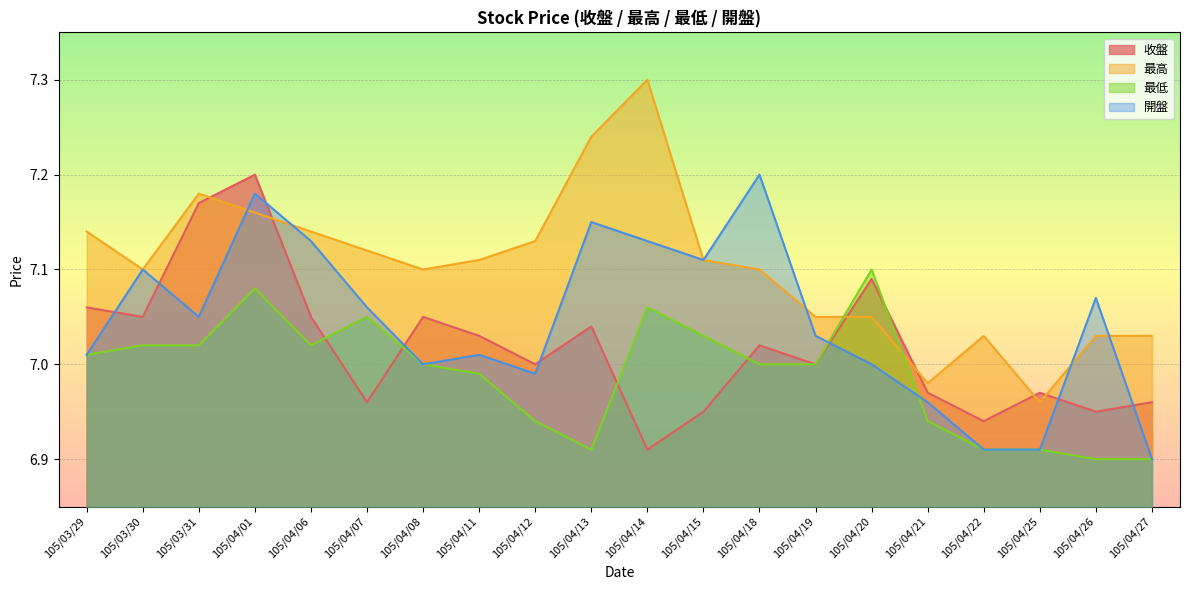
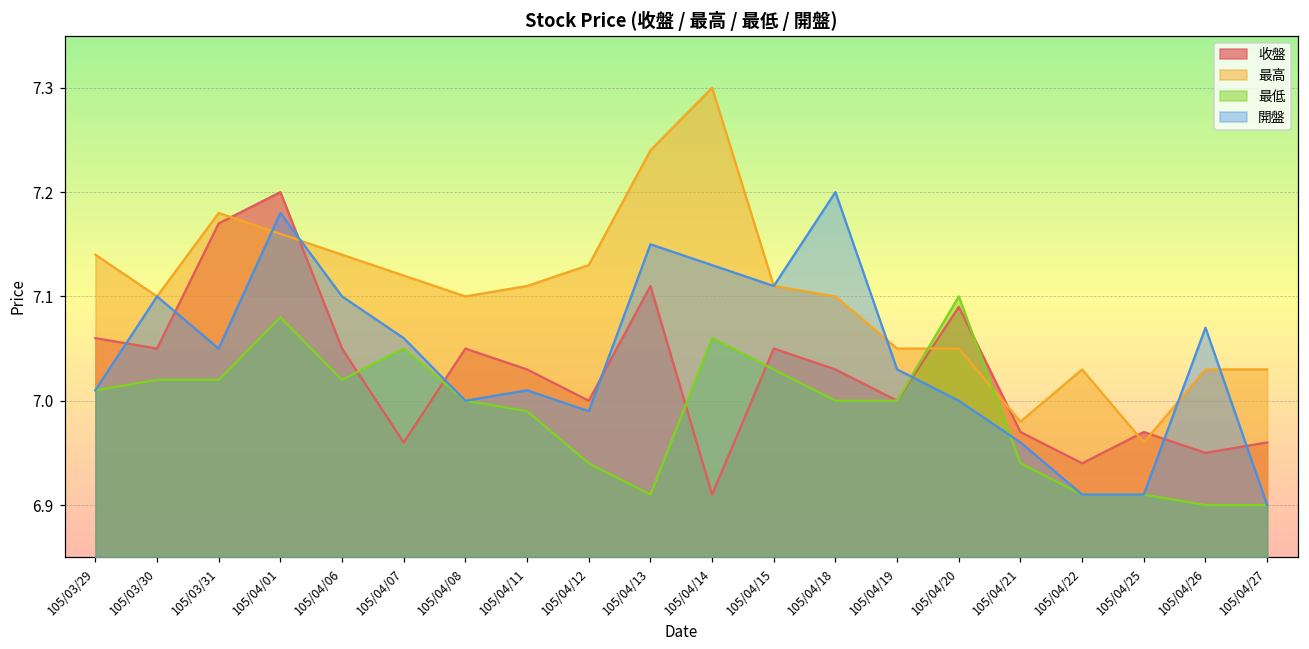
  {
    "收盤": {
      "105/03/29": 7.06,
      "105/03/30": 7.05,
      "105/03/31": 7.17,
      "105/04/01": 7.20,
      "105/04/06": 7.05,
      "105/04/07": 6.96,
      "105/04/08": 7.05,
      "105/04/11": 7.03,
      "105/04/12": 7.00,
-     "105/04/13": 7.04,
+     "105/04/13": 7.11,
      "105/04/14": 6.91,
-     "105/04/15": 6.95,
-     "105/04/18": 7.02,
+     "105/04/15": 7.05,
+     "105/04/18": 7.03,
      "105/04/20": 7.09,
      "105/04/21": 6.97,
      "105/04/22": 6.94,
      "105/04/25": 6.97,
      "105/04/26": 6.95,
      "105/04/27": 6.96
    },
    "最高": {
      "105/03/29": 7.14,
      "105/03/31": 7.18,
      "105/04/01": 7.16,
      "105/04/06": 7.14,
      "105/04/07": 7.12,
      "105/04/08": 7.10,
      "105/04/11": 7.11,
      "105/04/12": 7.13,
      "105/04/13": 7.24,
      "105/04/14": 7.30,
      "105/04/18": 7.10,
      "105/04/19": 7.05,
      "105/04/20": 7.05,
      "105/04/21": 6.98,
      "105/04/22": 7.03,
      "105/04/25": 6.96,
      "105/04/26": 7.03,
      "105/04/27": 7.03
    },
    "最低": {
      "105/03/30": 7.02,
      "105/03/31": 7.02,
      "105/04/01": 7.08,
      "105/04/06": 7.02,
      "105/04/07": 7.05,
      "105/04/11": 6.99,
      "105/04/12": 6.94,
      "105/04/13": 6.91,
      "105/04/14": 7.06,
      "105/04/15": 7.03,
      "105/04/18": 7.00,
      "105/04/20": 7.10,
      "105/04/21": 6.94,
      "105/04/26": 6.90
    },
    "開盤": {
      "105/03/31": 7.05,
      "105/04/01": 7.18,
-     "105/04/06": 7.13,
+     "105/04/06": 7.10,
      "105/04/07": 7.06,
      "105/04/11": 7.01,
      "105/04/12": 6.99,
      "105/04/13": 7.15,
      "105/04/14": 7.13,
      "105/04/18": 7.20,
      "105/04/19": 7.03,
      "105/04/20": 7.00,
      "105/04/21": 6.96,
      "105/04/26": 7.07
    }
  }
